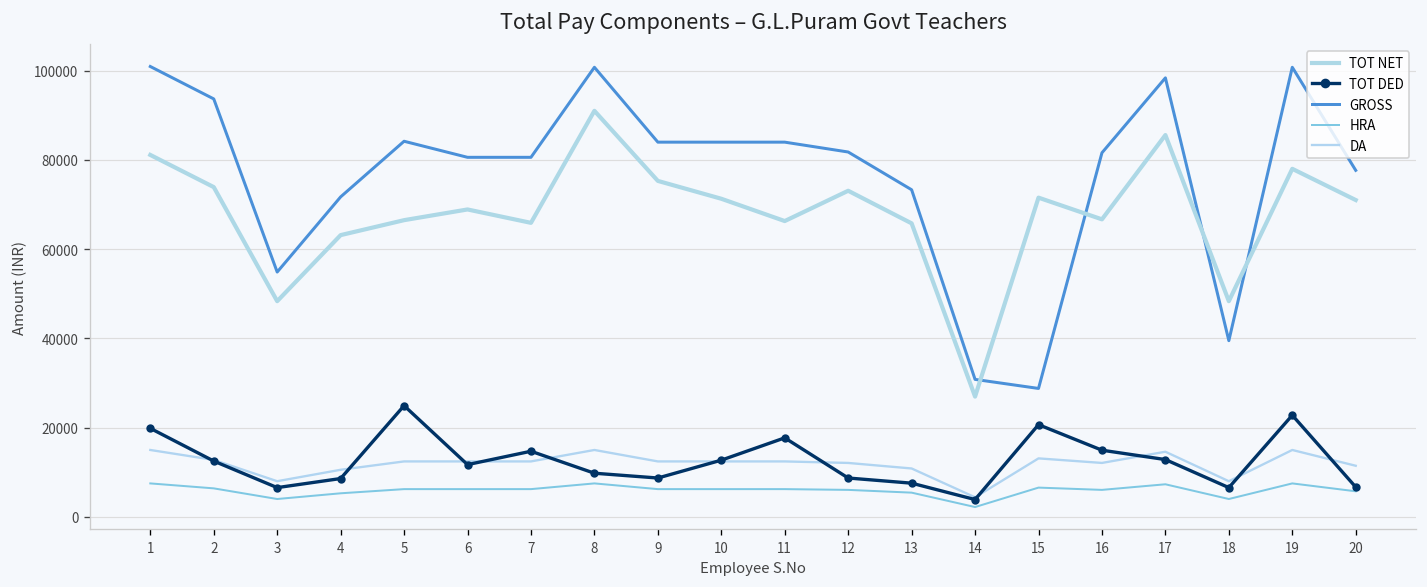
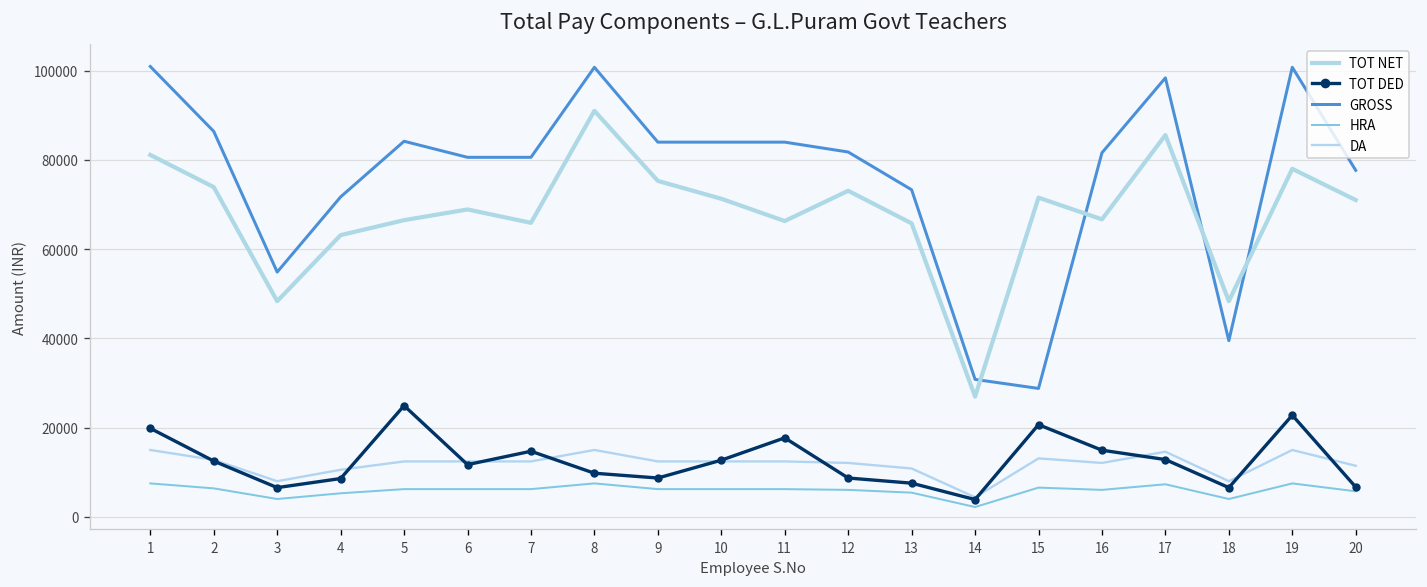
  {
    "TOT DED": {
      "1": 20000,
      "3": 7000,
      "4": 9000,
      "5": 25000,
      "6": 12000,
      "7": 15000,
      "8": 10000,
      "9": 9000,
      "11": 18000,
      "12": 9000,
      "13": 8000,
      "15": 21000,
      "16": 15000,
      "17": 13000,
      "18": 7000,
      "19": 23000,
      "20": 7000
    },
    "GROSS": {
      "1": 101000,
-     "2": 94000,
+     "2": 86000,
      "3": 55000,
      "4": 72000,
      "5": 84000,
      "6": 81000,
      "7": 81000,
      "8": 101000,
      "9": 84000,
      "10": 84000,
      "11": 84000,
      "12": 82000,
      "13": 73000,
      "14": 31000,
      "15": 29000,
      "16": 82000,
      "17": 98000,
      "18": 39000,
      "19": 101000,
      "20": 78000
    }
  }
